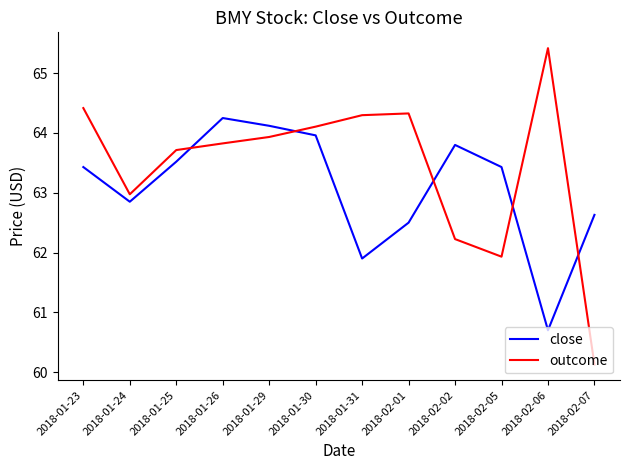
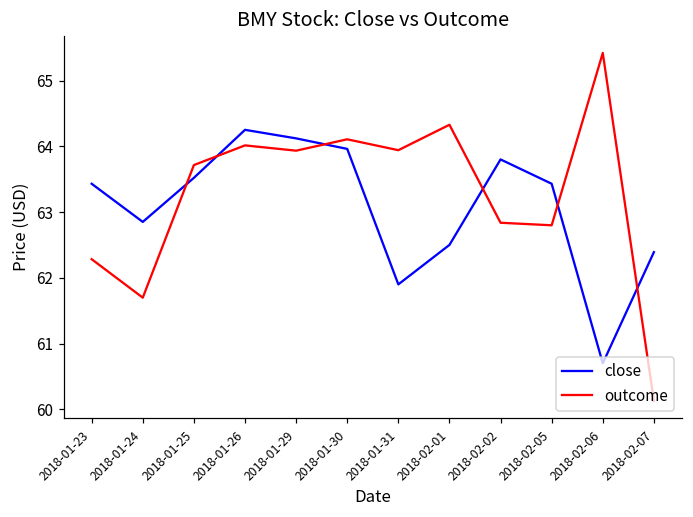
  {
    "close": {
      "2018-01-23": 63.4,
      "2018-01-24": 62.9,
      "2018-01-25": 63.5,
      "2018-01-26": 64.3,
      "2018-01-29": 64.1,
      "2018-01-30": 64.0,
      "2018-01-31": 61.9,
      "2018-02-01": 62.5,
      "2018-02-02": 63.8,
      "2018-02-05": 63.4,
-     "2018-02-07": 62.6
+     "2018-02-07": 62.4
    },
    "outcome": {
-     "2018-01-23": 64.4,
-     "2018-01-24": 63.0,
+     "2018-01-23": 62.3,
+     "2018-01-24": 61.7,
      "2018-01-25": 63.7,
-     "2018-01-26": 63.8,
+     "2018-01-26": 64.0,
      "2018-01-29": 63.9,
      "2018-01-30": 64.1,
-     "2018-01-31": 64.3,
+     "2018-01-31": 63.9,
      "2018-02-01": 64.3,
-     "2018-02-02": 62.2,
-     "2018-02-05": 61.9,
+     "2018-02-02": 62.8,
+     "2018-02-05": 62.8,
      "2018-02-06": 65.4
    }
  }
